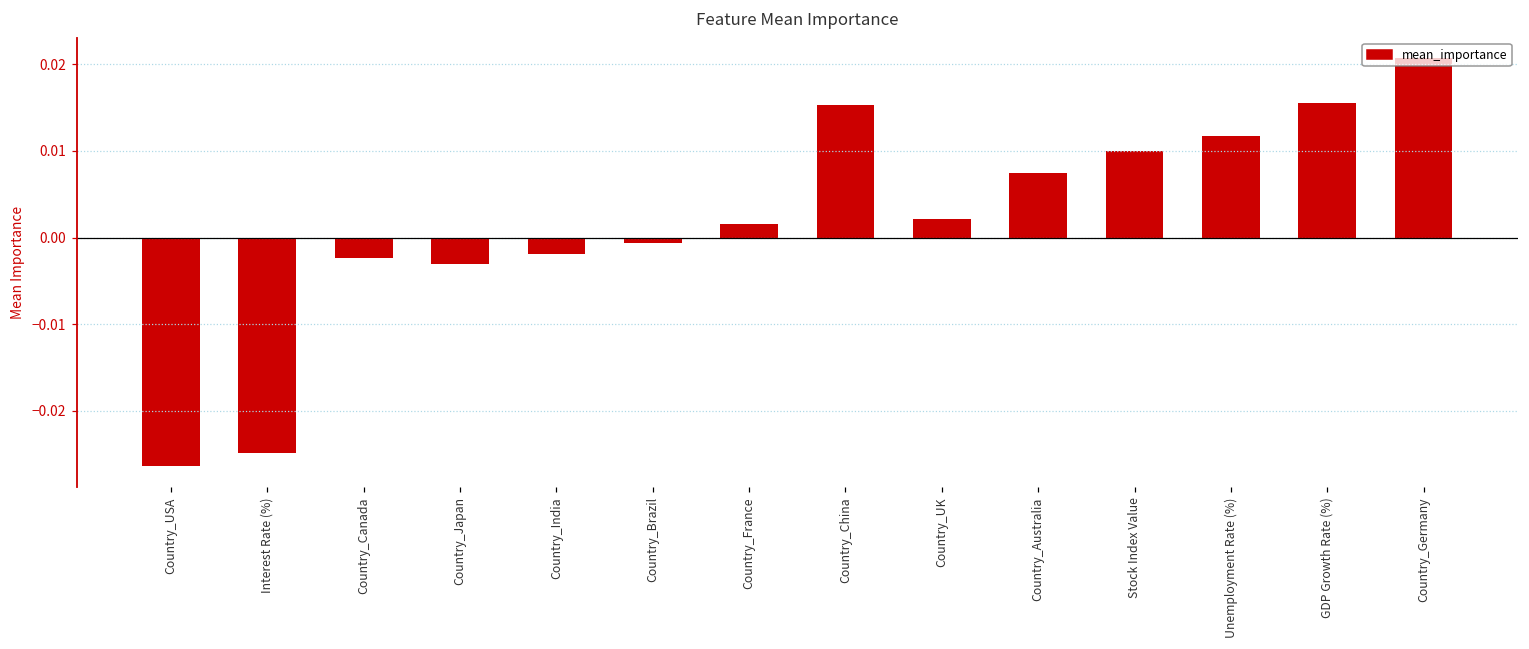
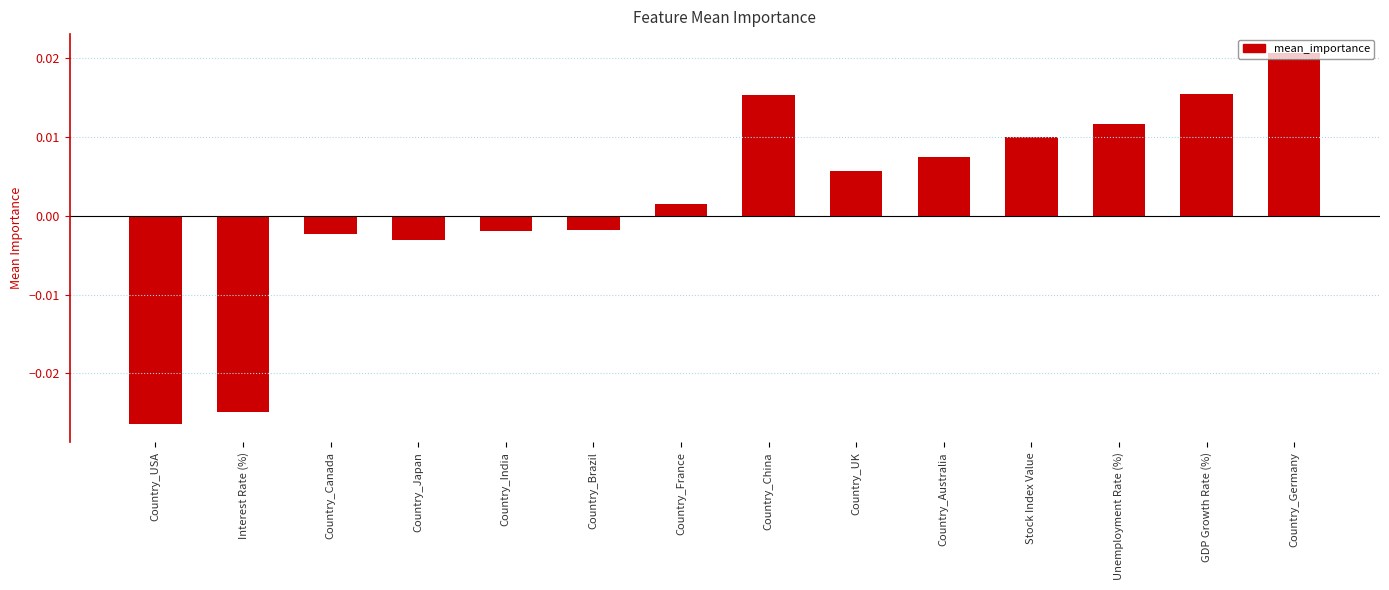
  {
    "Country_USA": -0.026,
    "Interest Rate (%)": -0.025,
    "Country_Canada": -0.002,
    "Country_Japan": -0.003,
    "Country_India": -0.002,
-   "Country_Brazil": -0.001,
+   "Country_Brazil": -0.002,
    "Country_France": 0.002,
    "Country_China": 0.015,
-   "Country_UK": 0.002,
+   "Country_UK": 0.006,
    "Country_Australia": 0.007,
    "Stock Index Value": 0.010,
    "Unemployment Rate (%)": 0.012,
    "GDP Growth Rate (%)": 0.016
  }
